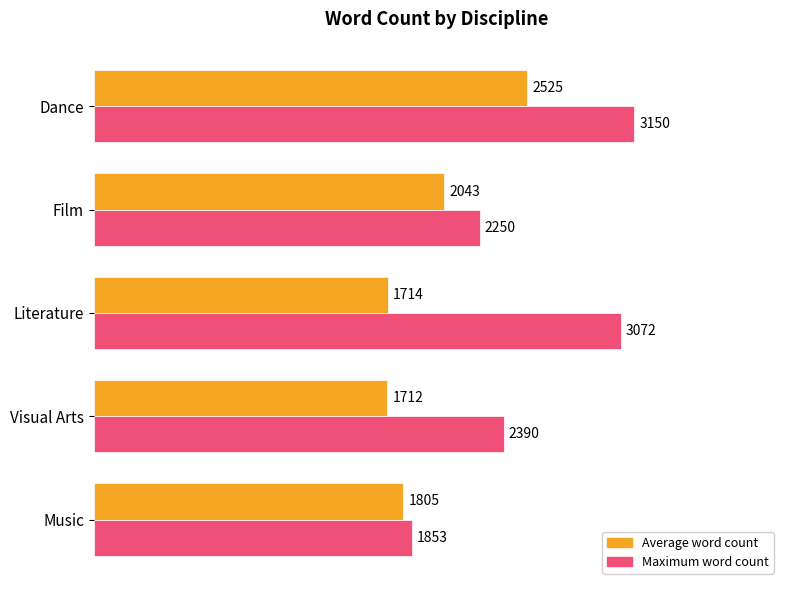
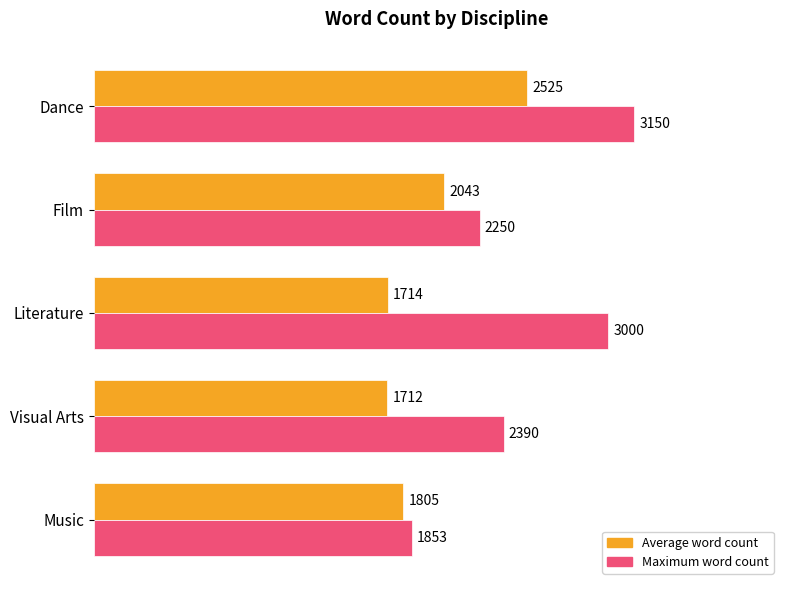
  {
    "Average word count": {
      "Dance": 2525,
      "Film": 2043,
      "Literature": 1714,
      "Visual Arts": 1712,
      "Music": 1805
    },
    "Maximum word count": {
      "Dance": 3150,
      "Film": 2250,
-     "Literature": 3072,
+     "Literature": 3000,
      "Visual Arts": 2390,
      "Music": 1853
    }
  }
